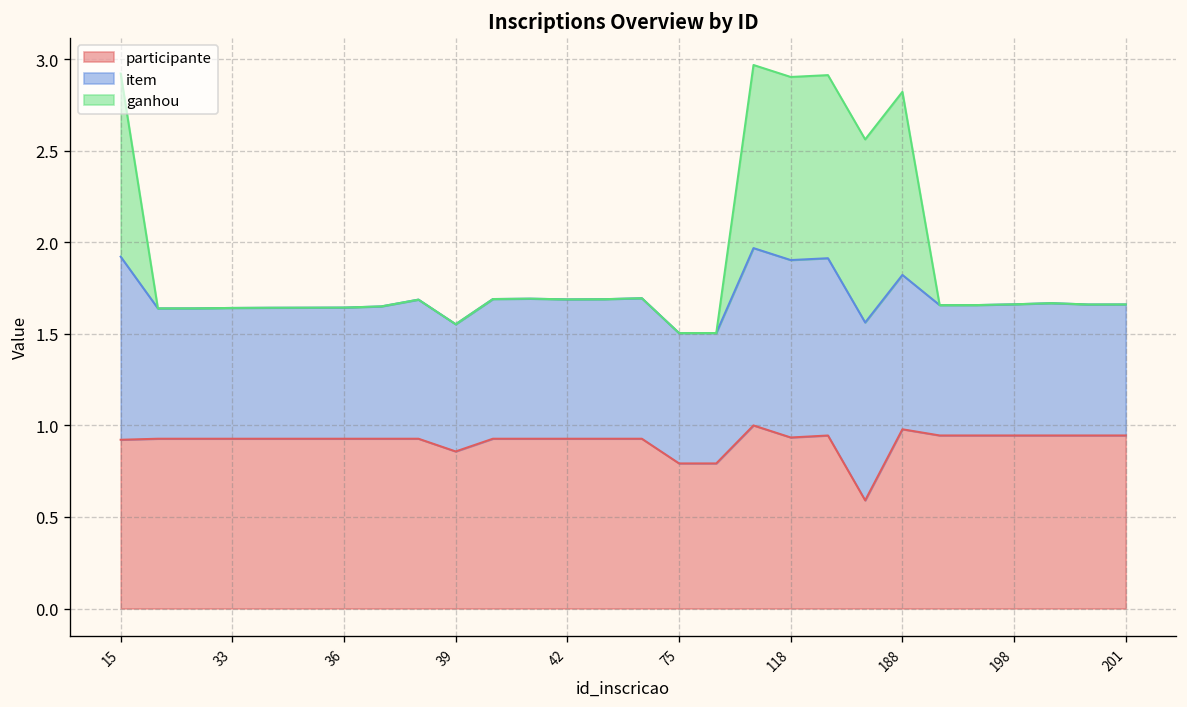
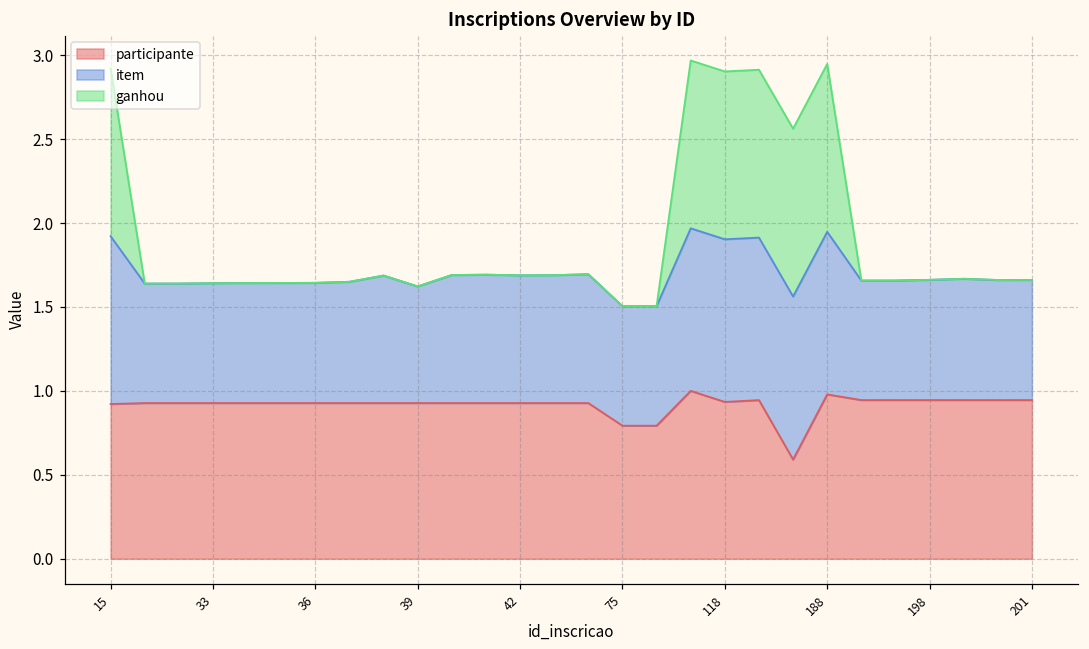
  {
    "participante": {
      "15": 0.92,
      "33": 0.93,
      "36": 0.93,
-     "39": 0.86,
+     "39": 0.93,
      "42": 0.93,
      "75": 0.79,
      "118": 0.93,
      "188": 0.98,
      "198": 0.95,
      "201": 0.95
    },
    "item": {
      "15": 1.00,
      "118": 0.97,
-     "188": 0.84
+     "188": 0.97
    },
    "ganhou": {
      "118": 1.00,
      "188": 1.00
    }
  }
